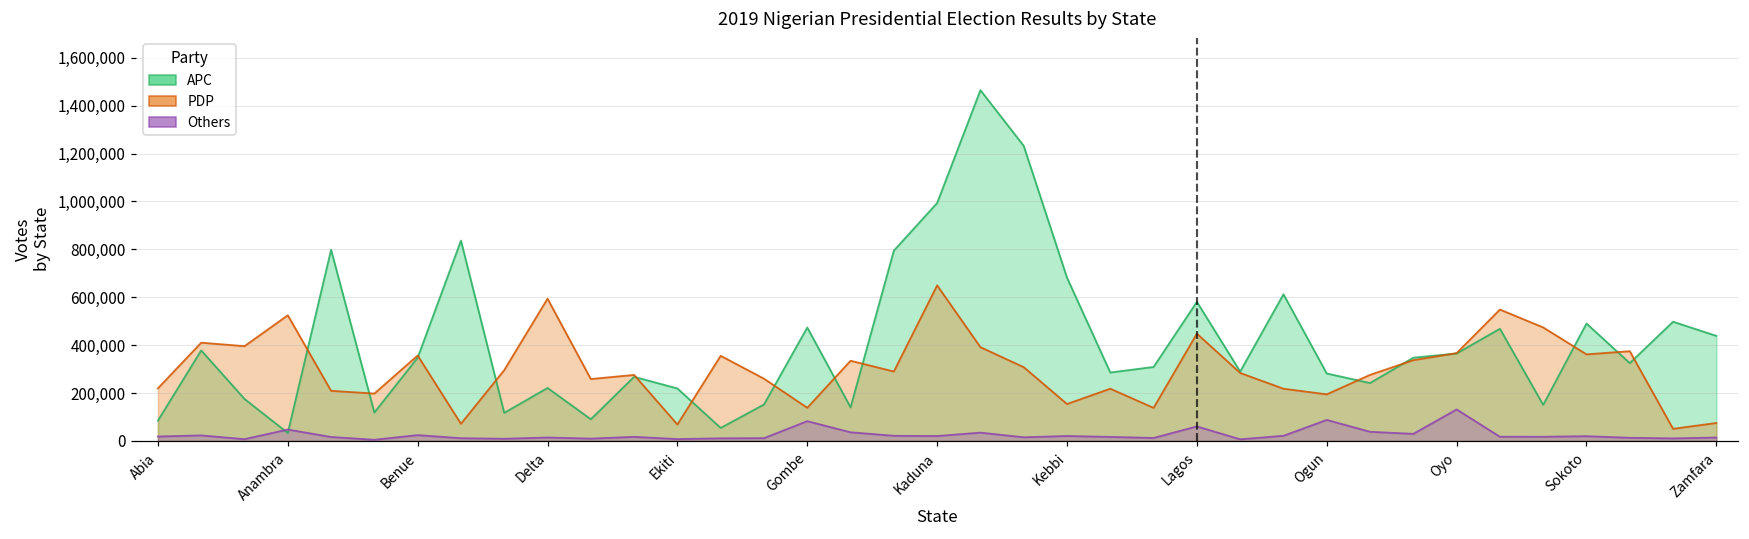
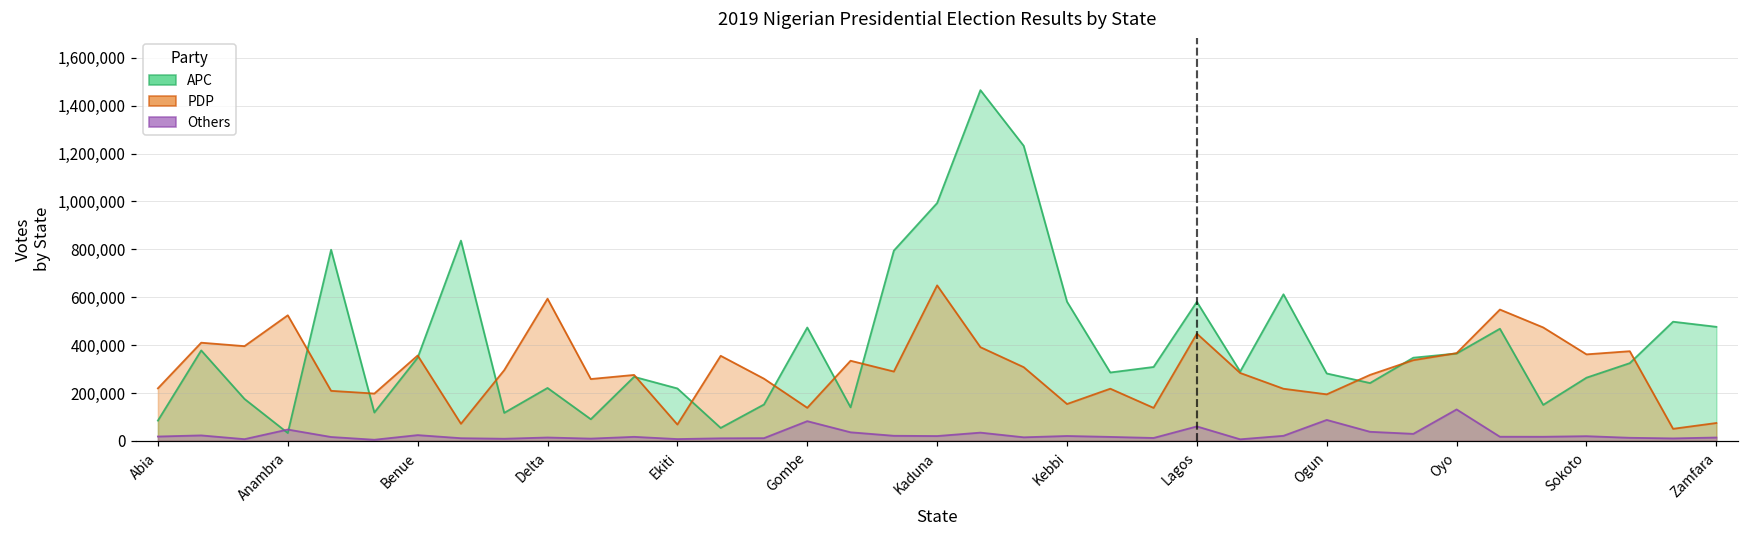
  {
    "APC": {
      "Abia": "90,000",
      "Anambra": "30,000",
      "Delta": "220,000",
      "Ekiti": "220,000",
      "Gombe": "470,000",
      "Kaduna": "990,000",
-     "Kebbi": "680,000",
+     "Kebbi": "580,000",
      "Lagos": "580,000",
      "Ogun": "280,000",
-     "Sokoto": "490,000",
-     "Zamfara": "440,000"
+     "Sokoto": "260,000",
+     "Zamfara": "480,000"
    },
    "PDP": {
      "Abia": "220,000",
      "Anambra": "520,000",
      "Delta": "590,000",
      "Ekiti": "70,000",
      "Gombe": "140,000",
      "Kaduna": "650,000",
      "Kebbi": "150,000",
      "Lagos": "450,000",
      "Ogun": "190,000",
      "Sokoto": "360,000",
      "Zamfara": "70,000"
    },
    "Others": {
      "Abia": "20,000",
      "Anambra": "50,000",
      "Benue": "20,000",
      "Delta": "10,000",
      "Ekiti": "10,000",
      "Gombe": "80,000",
      "Kaduna": "20,000",
      "Kebbi": "20,000",
      "Lagos": "60,000",
      "Ogun": "90,000",
      "Oyo": "130,000",
      "Sokoto": "20,000",
      "Zamfara": "10,000"
    }
  }
